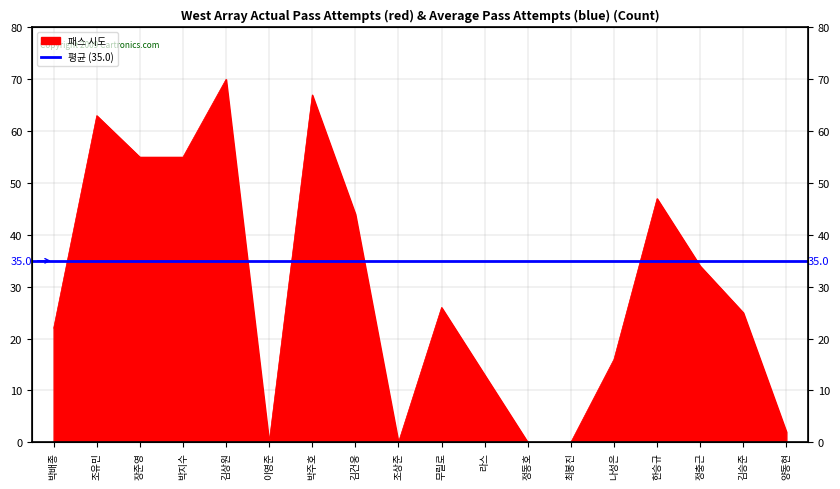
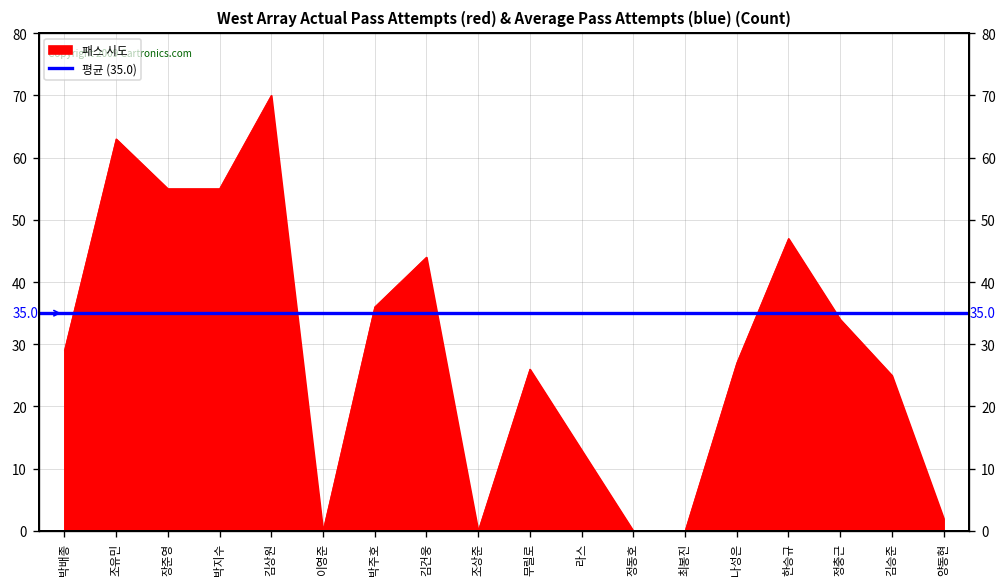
  {
-   "박배종": 22,
+   "박배종": 29,
    "조유민": 63,
    "장준영": 55,
    "박지수": 55,
    "김상원": 70,
    "이영준": 0,
-   "박주호": 67,
+   "박주호": 36,
    "김건웅": 44,
    "조상준": 0,
    "무릴로": 26,
    "라스": 13,
    "정동호": 0,
    "최봉진": 0,
-   "나성은": 16,
+   "나성은": 27,
    "한승규": 47,
    "정충근": 34,
    "김승준": 25,
    "양동현": 2
  }
